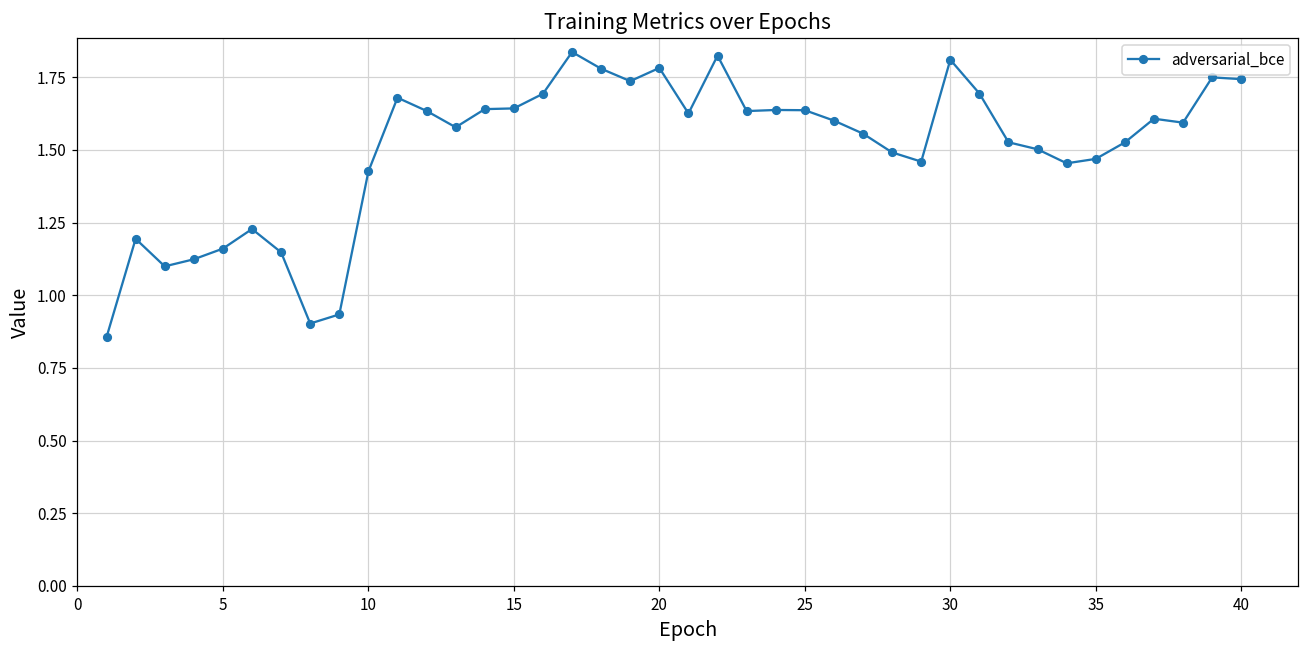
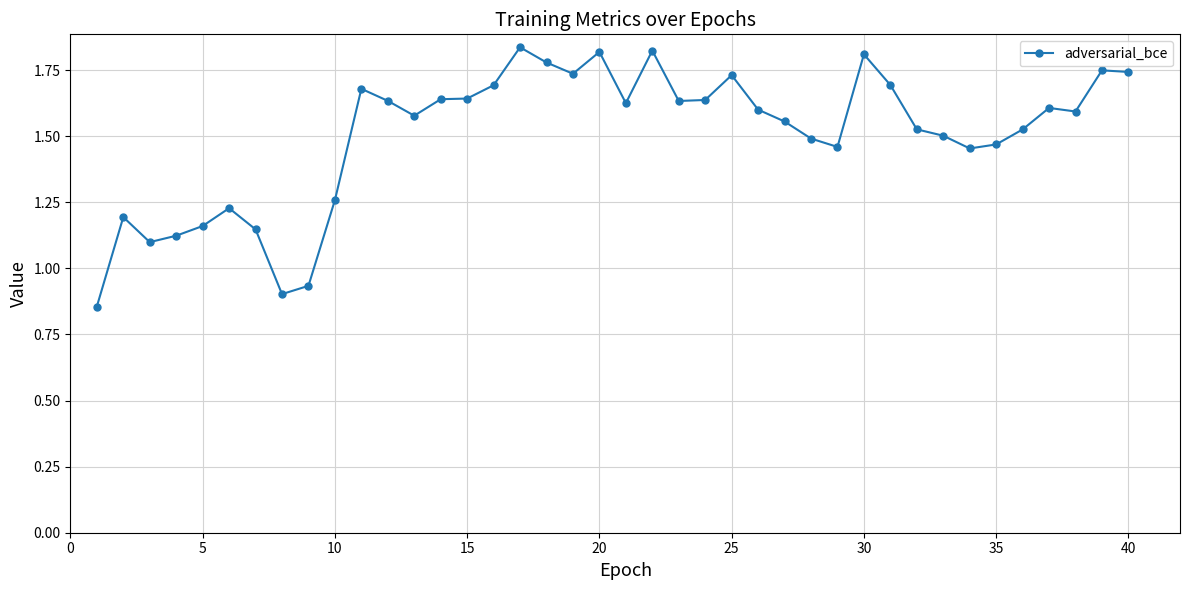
  {
    "5": 1.16,
-   "10": 1.43,
+   "10": 1.26,
    "15": 1.64,
-   "20": 1.78,
-   "25": 1.64,
+   "20": 1.82,
+   "25": 1.73,
    "30": 1.81,
    "35": 1.47,
    "40": 1.74
  }
